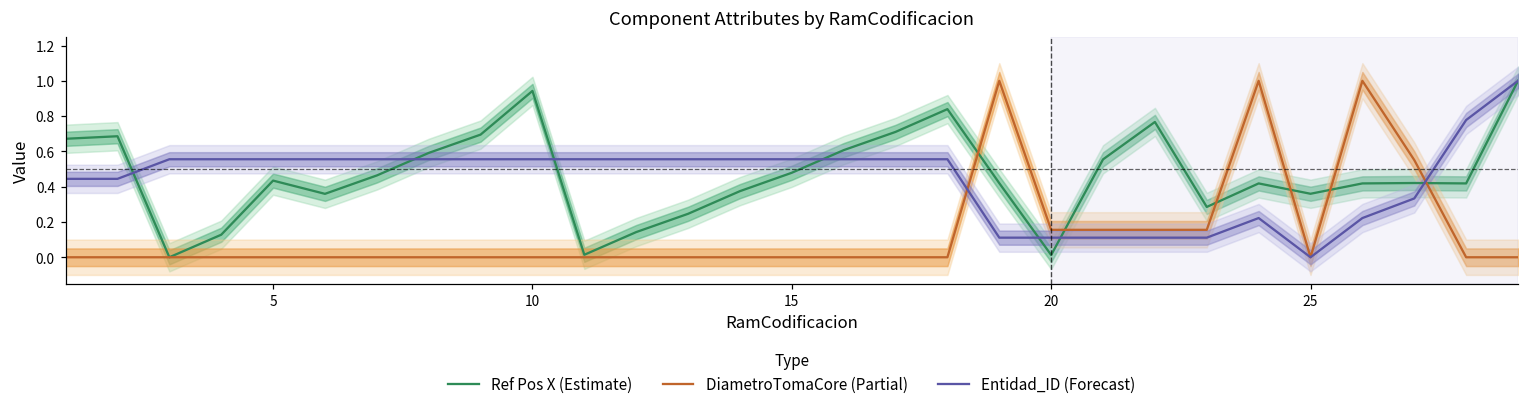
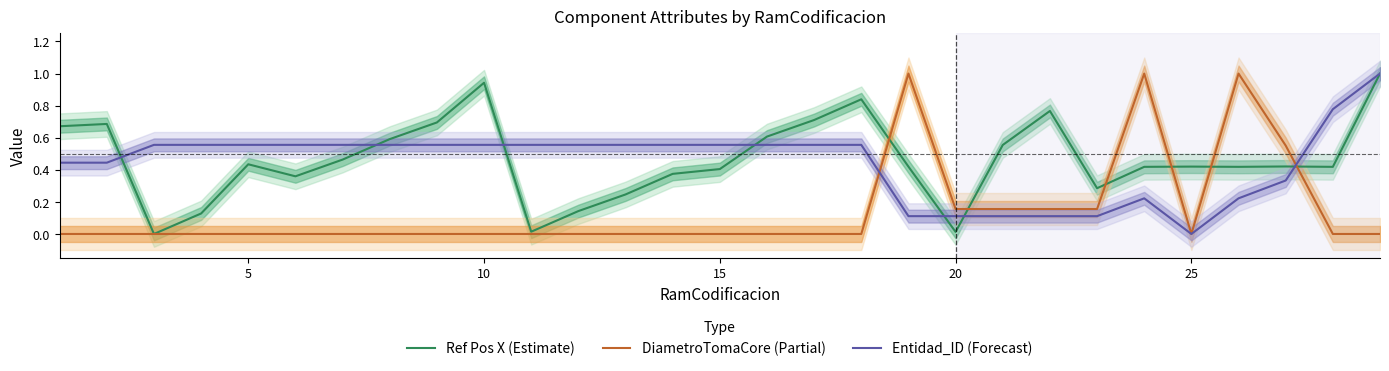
  {
    "Ref Pos X (Estimate)": {
      "5": 0.43,
      "10": 0.94,
-     "15": 0.48,
+     "15": 0.40,
      "20": 0.01,
-     "25": 0.36
+     "25": 0.42
    },
    "DiametroTomaCore (Partial)": {
      "5": 0.00,
      "10": 0.00,
      "15": 0.00
    }
  }
